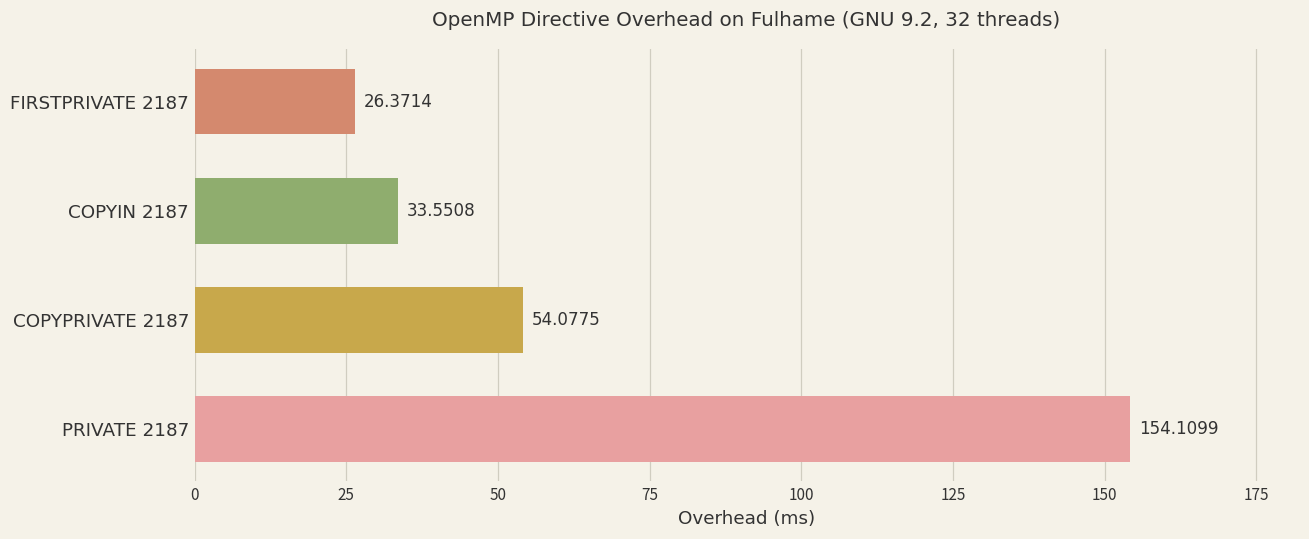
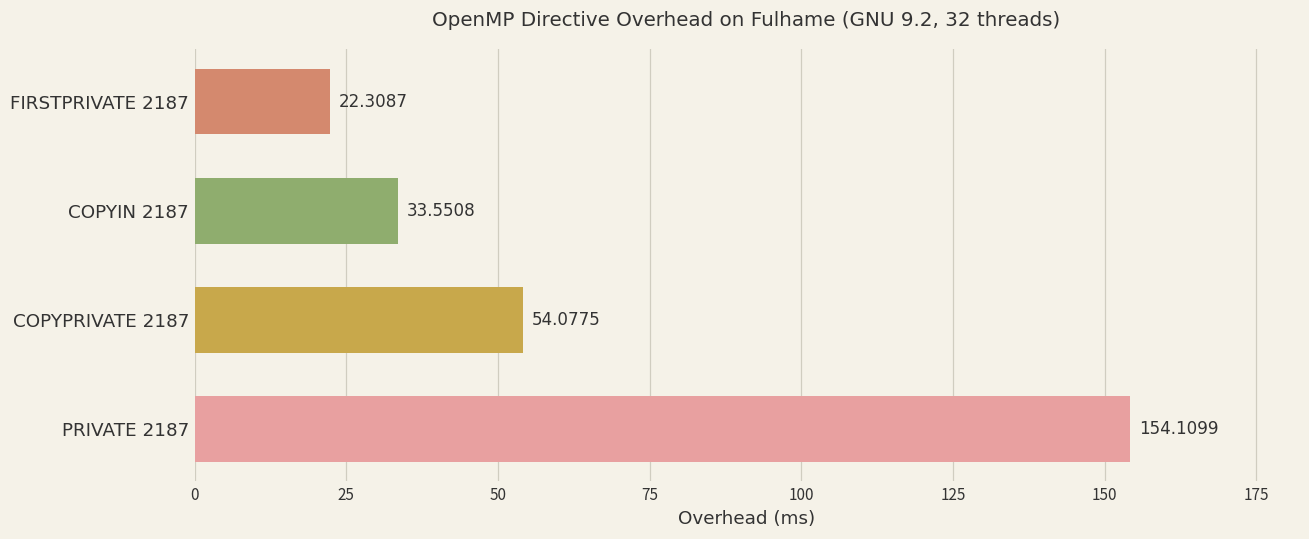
  {
-   "FIRSTPRIVATE 2187": 26.3714,
+   "FIRSTPRIVATE 2187": 22.3087,
    "COPYIN 2187": 33.5508,
    "COPYPRIVATE 2187": 54.0775,
    "PRIVATE 2187": 154.1099
  }
